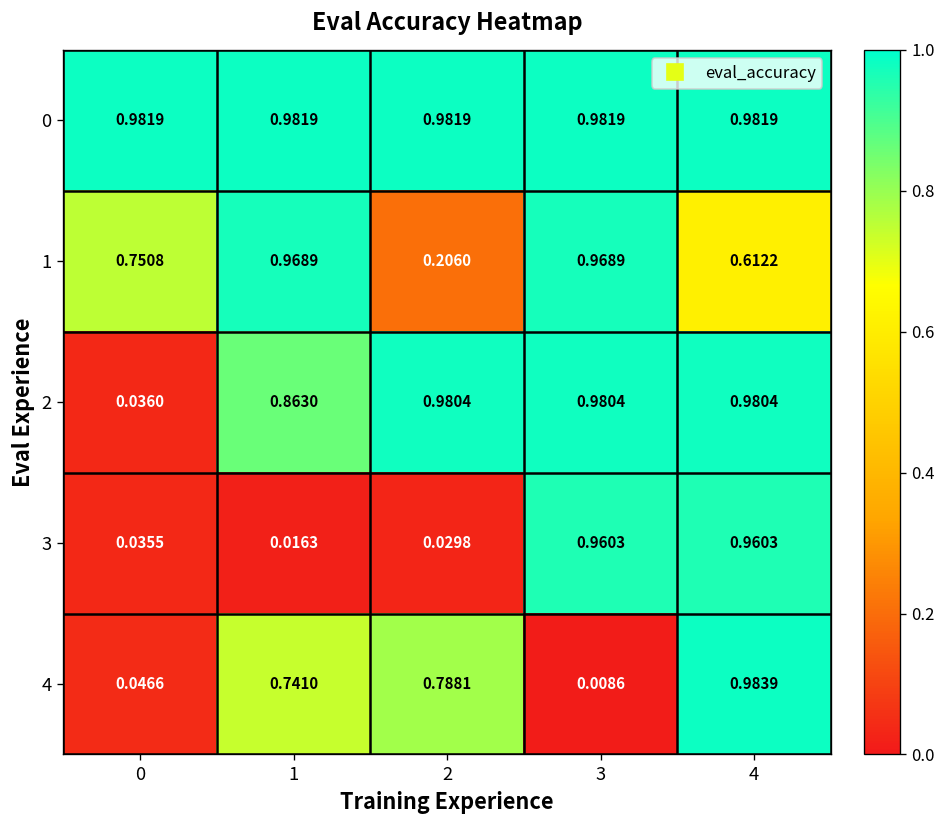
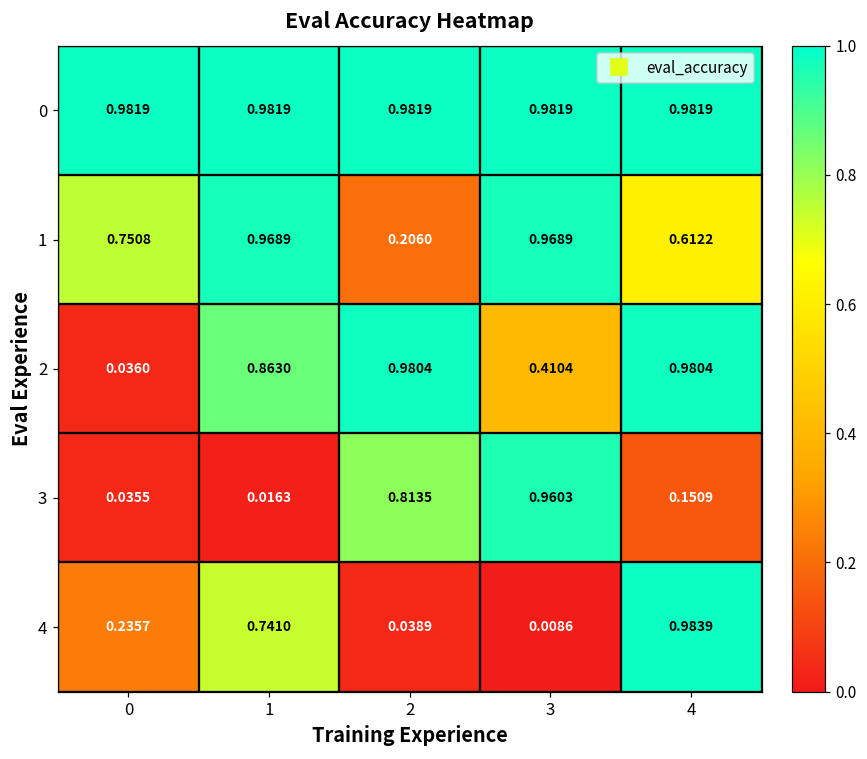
  {
    "0": {
      "0": 0.9819,
      "1": 0.9819,
      "2": 0.9819,
      "3": 0.9819,
      "4": 0.9819
    },
    "1": {
      "0": 0.7508,
      "1": 0.9689,
      "2": 0.2060,
      "3": 0.9689,
      "4": 0.6122
    },
    "2": {
      "0": 0.0360,
      "1": 0.8630,
      "2": 0.9804,
-     "3": 0.9804,
+     "3": 0.4104,
      "4": 0.9804
    },
    "3": {
      "0": 0.0355,
      "1": 0.0163,
-     "2": 0.0298,
+     "2": 0.8135,
      "3": 0.9603,
-     "4": 0.9603
+     "4": 0.1509
    },
    "4": {
-     "0": 0.0466,
+     "0": 0.2357,
      "1": 0.7410,
-     "2": 0.7881,
+     "2": 0.0389,
      "3": 0.0086,
      "4": 0.9839
    }
  }
